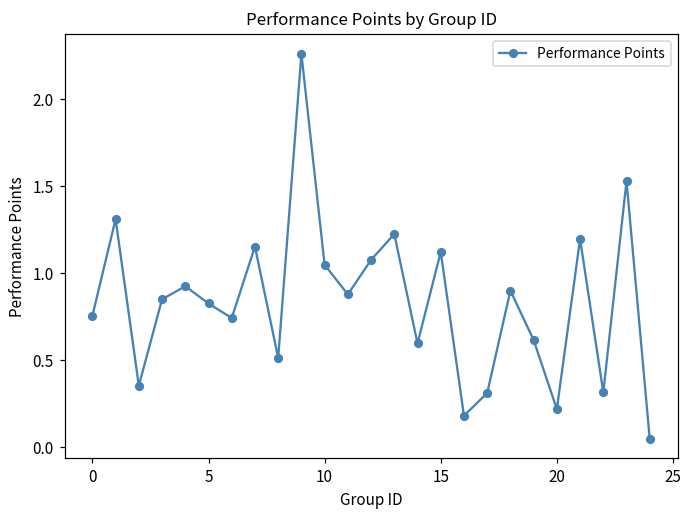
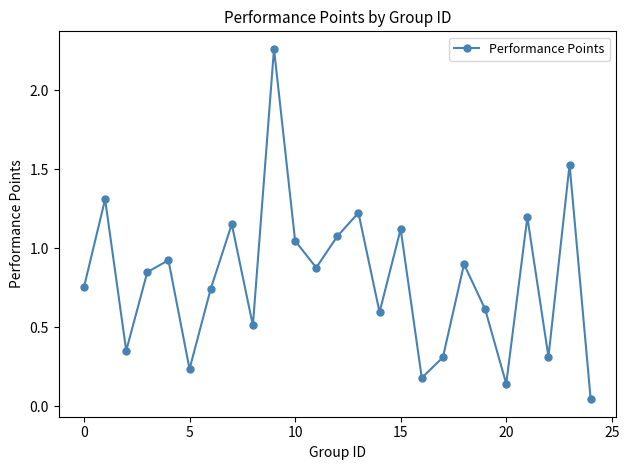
  {
    "0": 0.76,
-   "5": 0.83,
+   "5": 0.24,
    "10": 1.05,
    "15": 1.12,
-   "20": 0.22
+   "20": 0.14
  }
